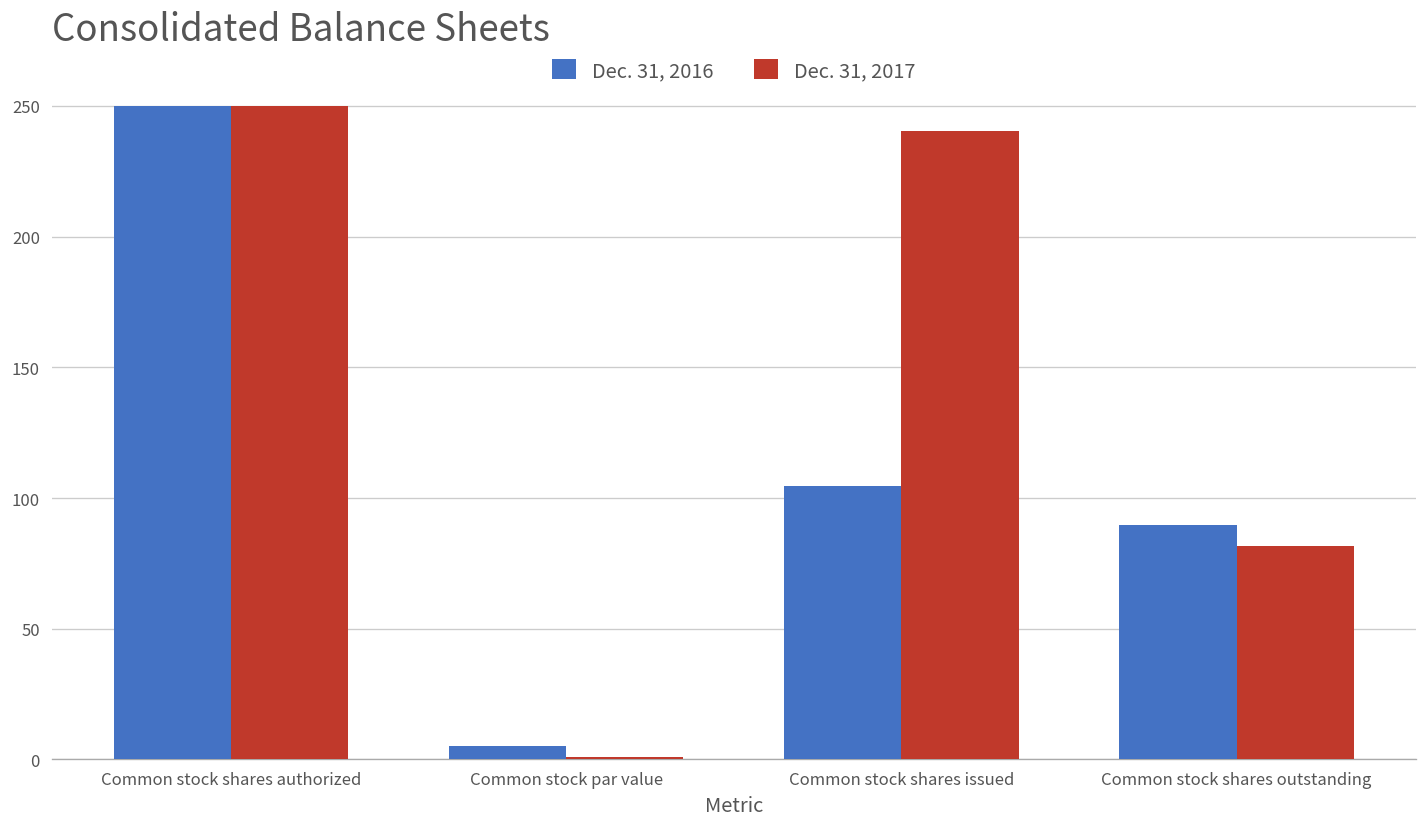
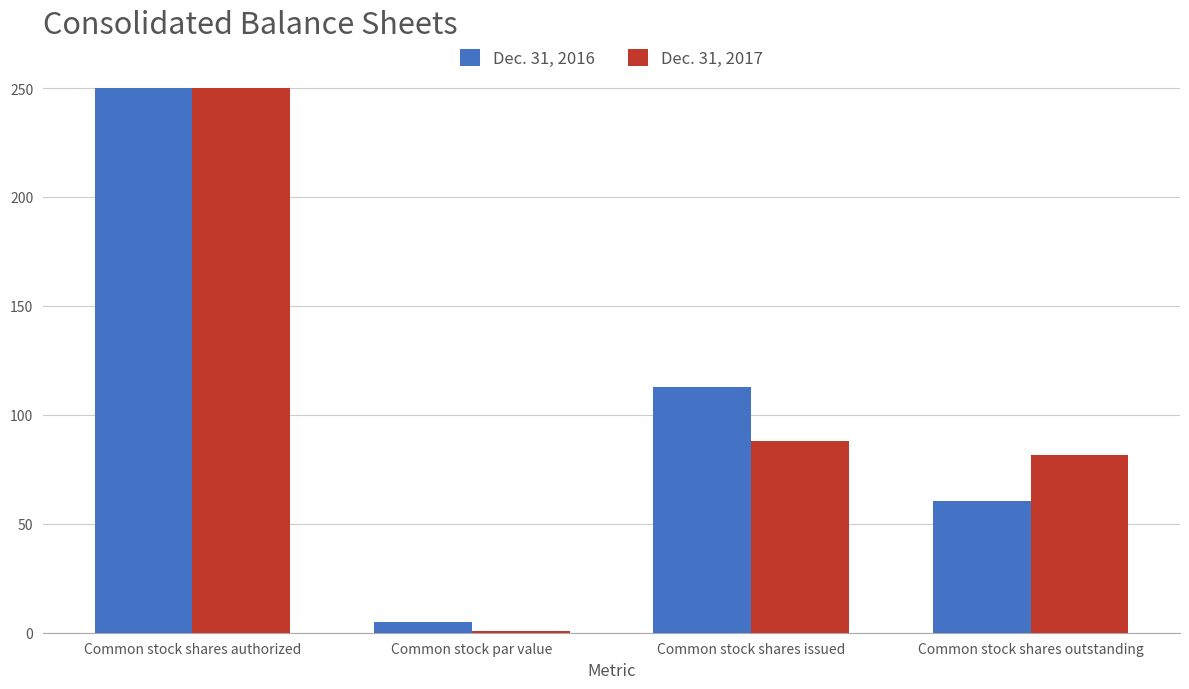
  {
    "Dec. 31, 2016": {
      "Common stock shares authorized": 250,
      "Common stock par value": 5,
-     "Common stock shares issued": 105,
-     "Common stock shares outstanding": 90
+     "Common stock shares issued": 113,
+     "Common stock shares outstanding": 60
    },
    "Dec. 31, 2017": {
      "Common stock shares authorized": 250,
-     "Common stock shares issued": 241,
+     "Common stock shares issued": 88,
      "Common stock shares outstanding": 82
    }
  }
